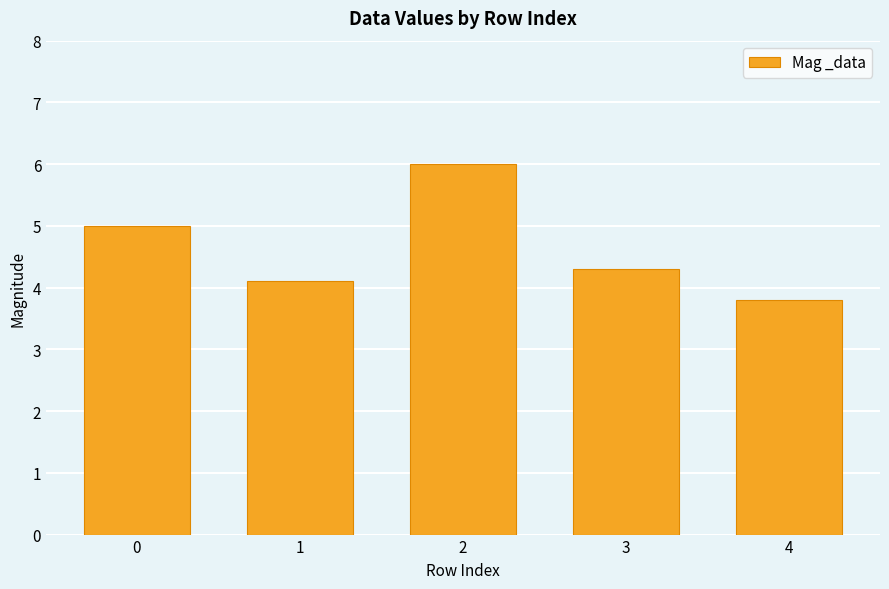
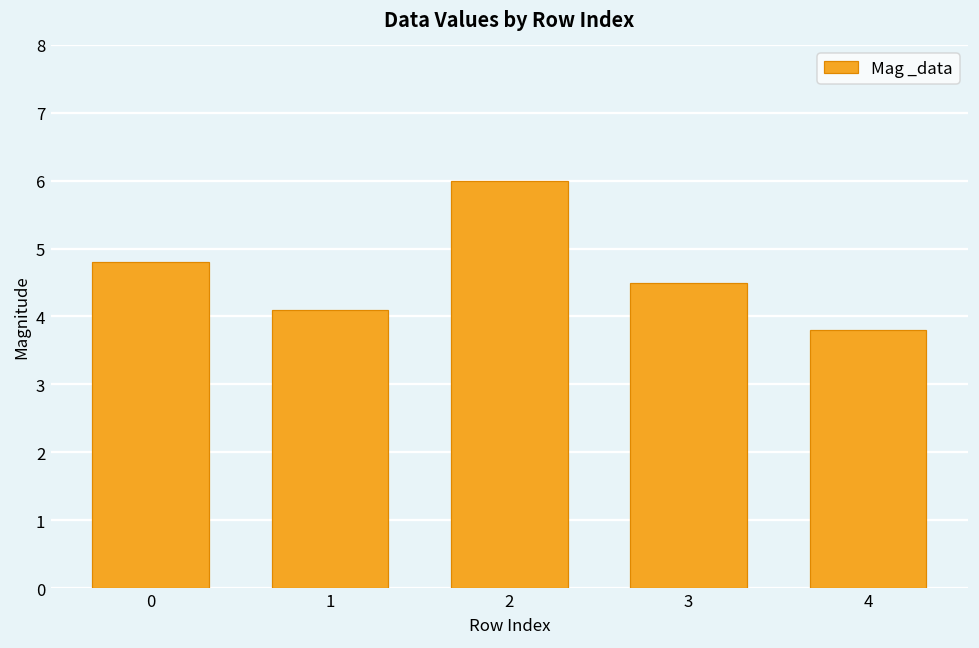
  {
-   "0": 5.0,
+   "0": 4.8,
    "1": 4.1,
    "2": 6.0,
-   "3": 4.3,
+   "3": 4.5,
    "4": 3.8
  }
